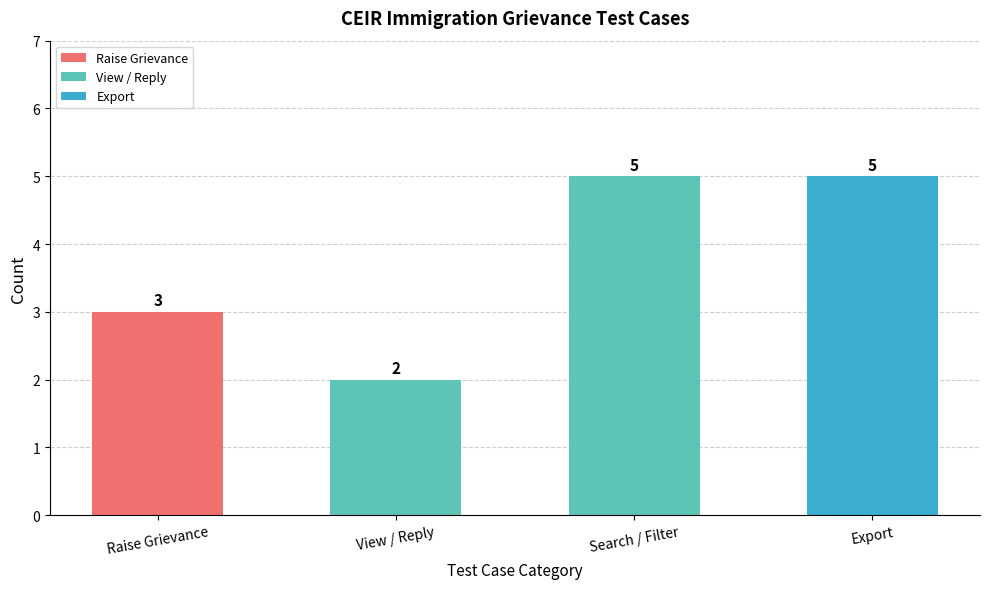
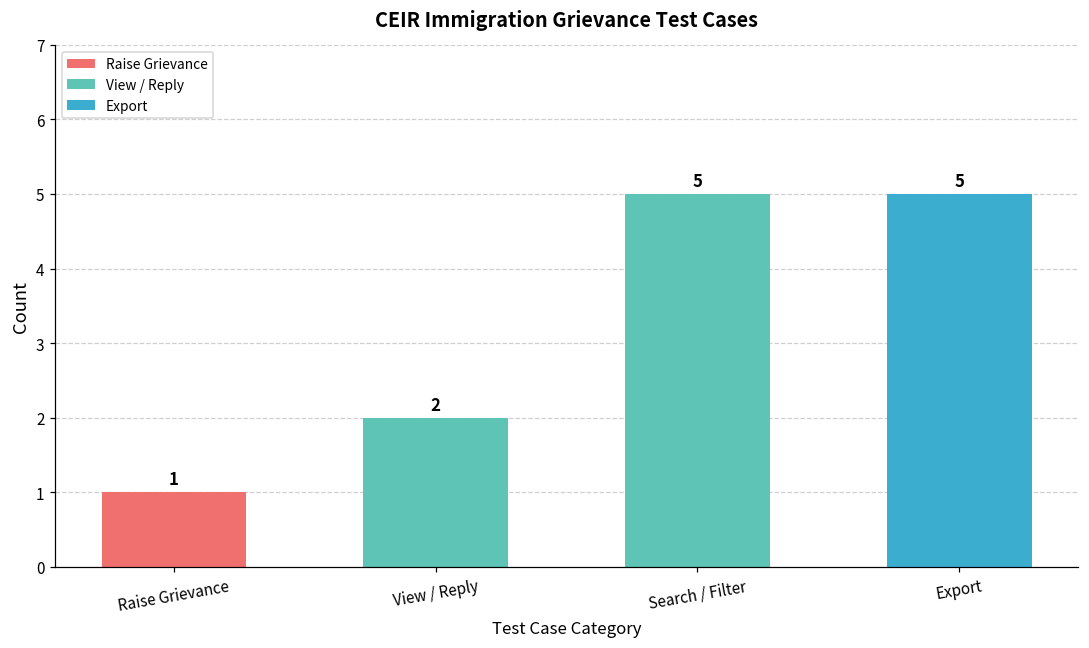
  {
-   "Raise Grievance": 3,
+   "Raise Grievance": 1,
    "View / Reply": 2,
    "Search / Filter": 5,
    "Export": 5
  }
